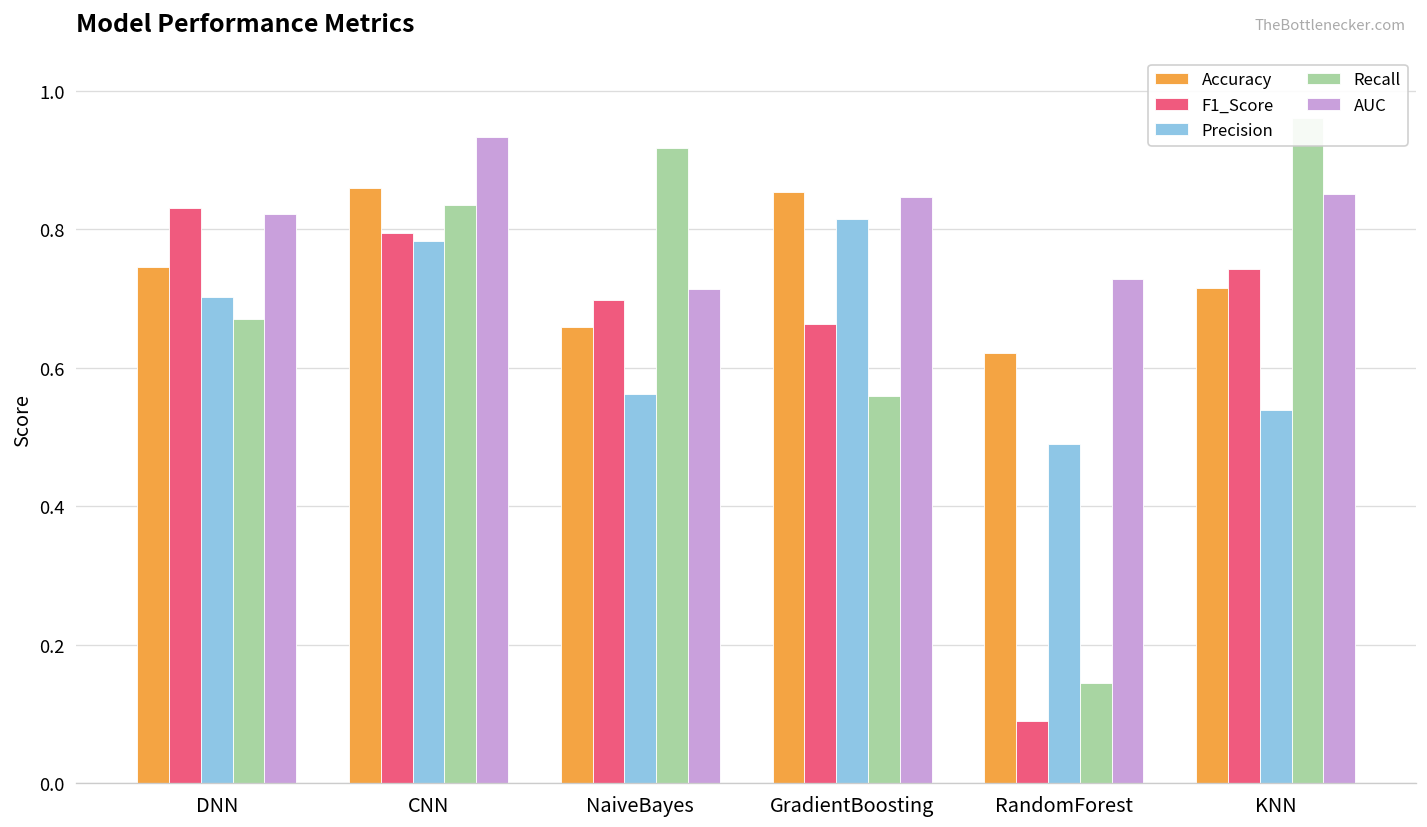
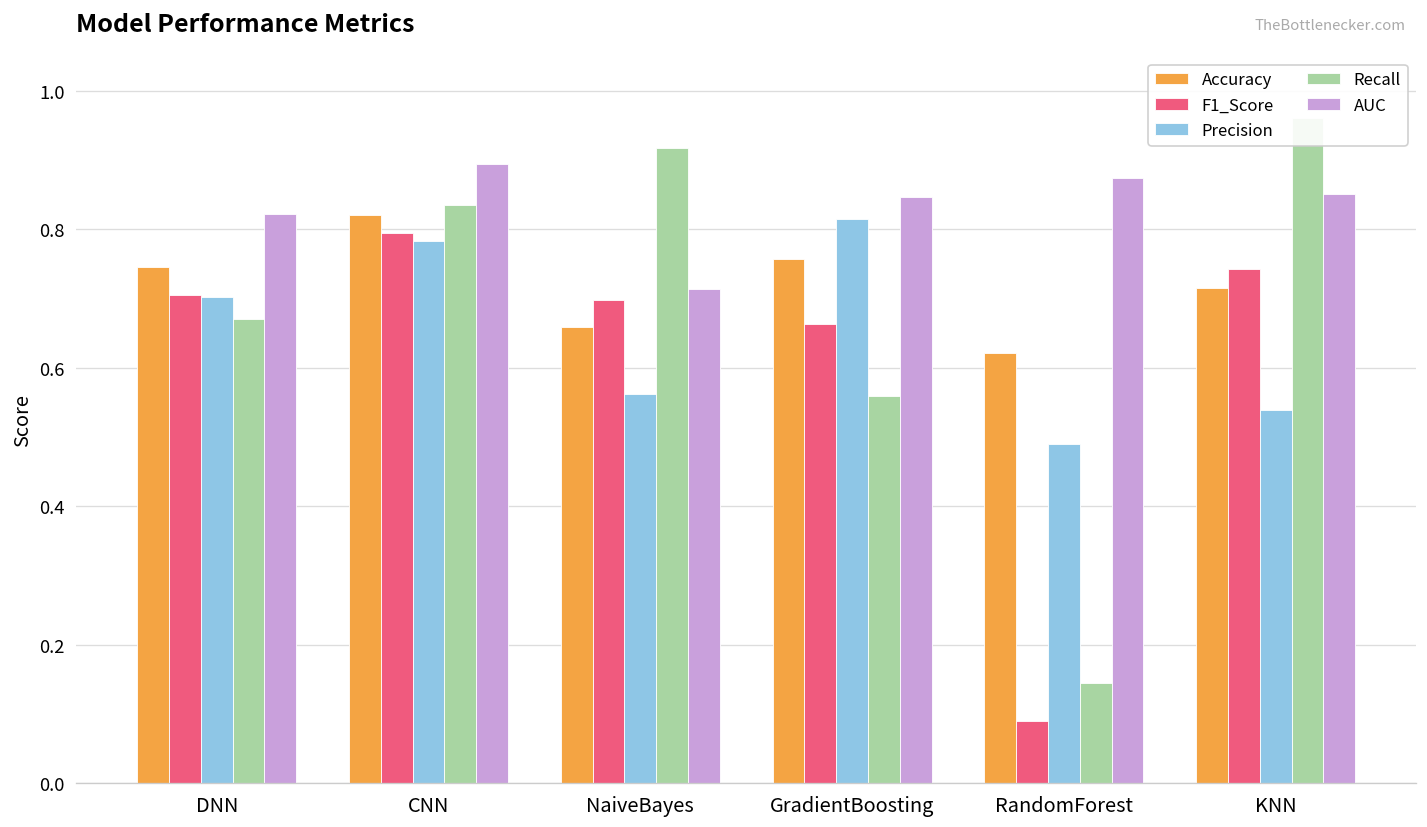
  {
    "Accuracy": {
      "DNN": 0.75,
-     "CNN": 0.86,
+     "CNN": 0.82,
      "NaiveBayes": 0.66,
-     "GradientBoosting": 0.85,
+     "GradientBoosting": 0.76,
      "RandomForest": 0.62,
      "KNN": 0.72
    },
    "F1_Score": {
-     "DNN": 0.83,
+     "DNN": 0.71,
      "CNN": 0.79,
      "NaiveBayes": 0.70,
      "GradientBoosting": 0.66,
      "RandomForest": 0.09,
      "KNN": 0.74
    },
    "Precision": {
      "DNN": 0.70,
      "CNN": 0.78,
      "NaiveBayes": 0.56,
      "GradientBoosting": 0.81,
      "RandomForest": 0.49,
      "KNN": 0.54
    },
    "Recall": {
      "DNN": 0.67,
      "CNN": 0.83,
      "NaiveBayes": 0.92,
      "GradientBoosting": 0.56,
      "RandomForest": 0.14
    },
    "AUC": {
      "DNN": 0.82,
-     "CNN": 0.93,
+     "CNN": 0.89,
      "NaiveBayes": 0.71,
      "GradientBoosting": 0.85,
-     "RandomForest": 0.73,
+     "RandomForest": 0.87,
      "KNN": 0.85
    }
  }
